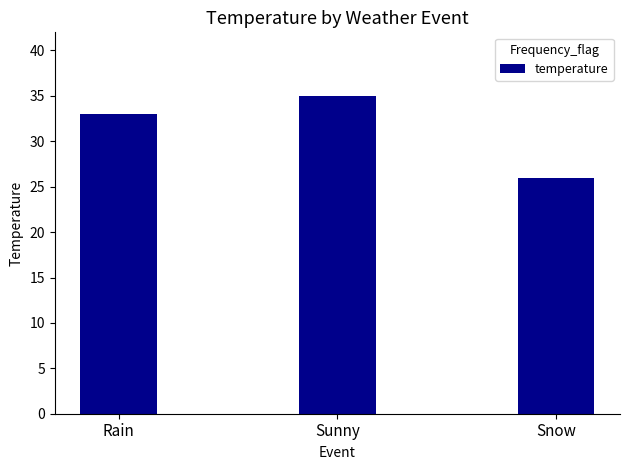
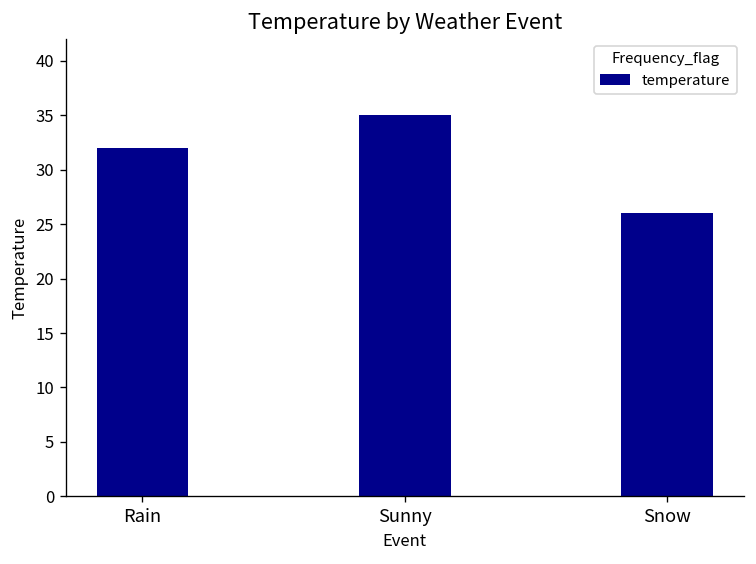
  {
-   "Rain": 33,
+   "Rain": 32,
    "Sunny": 35,
    "Snow": 26
  }
